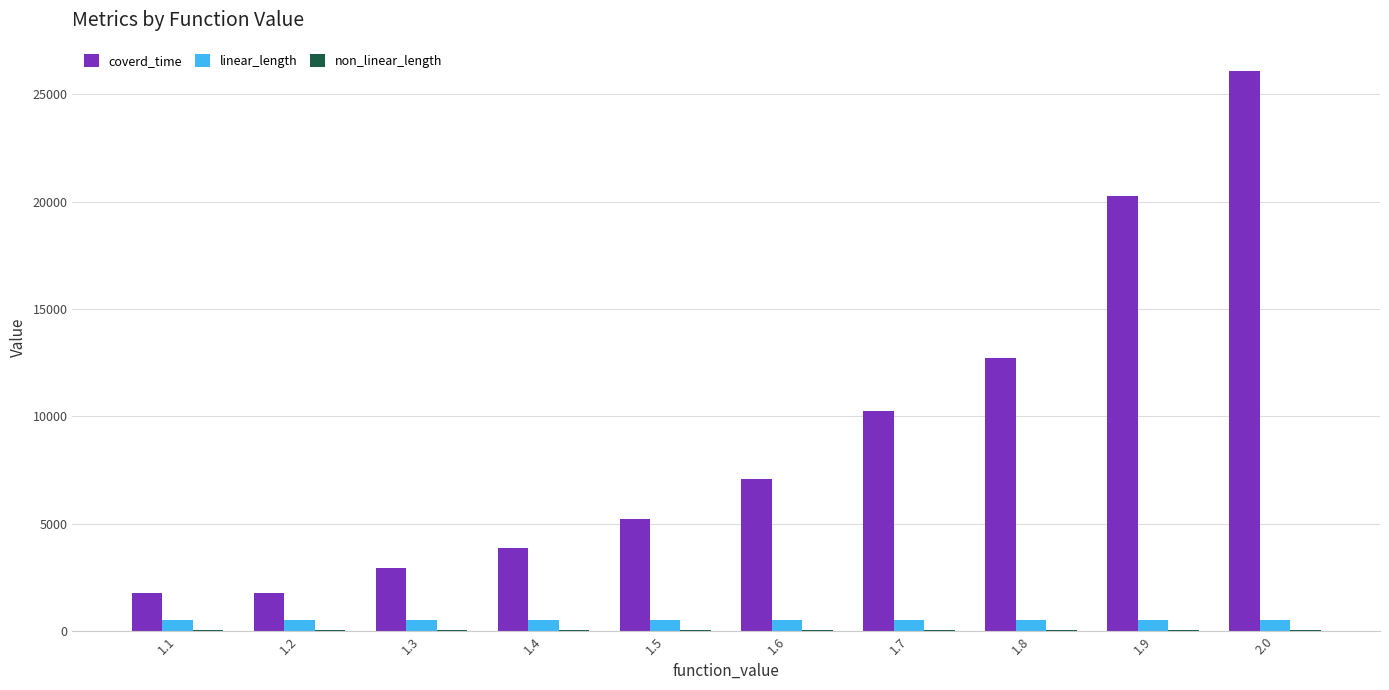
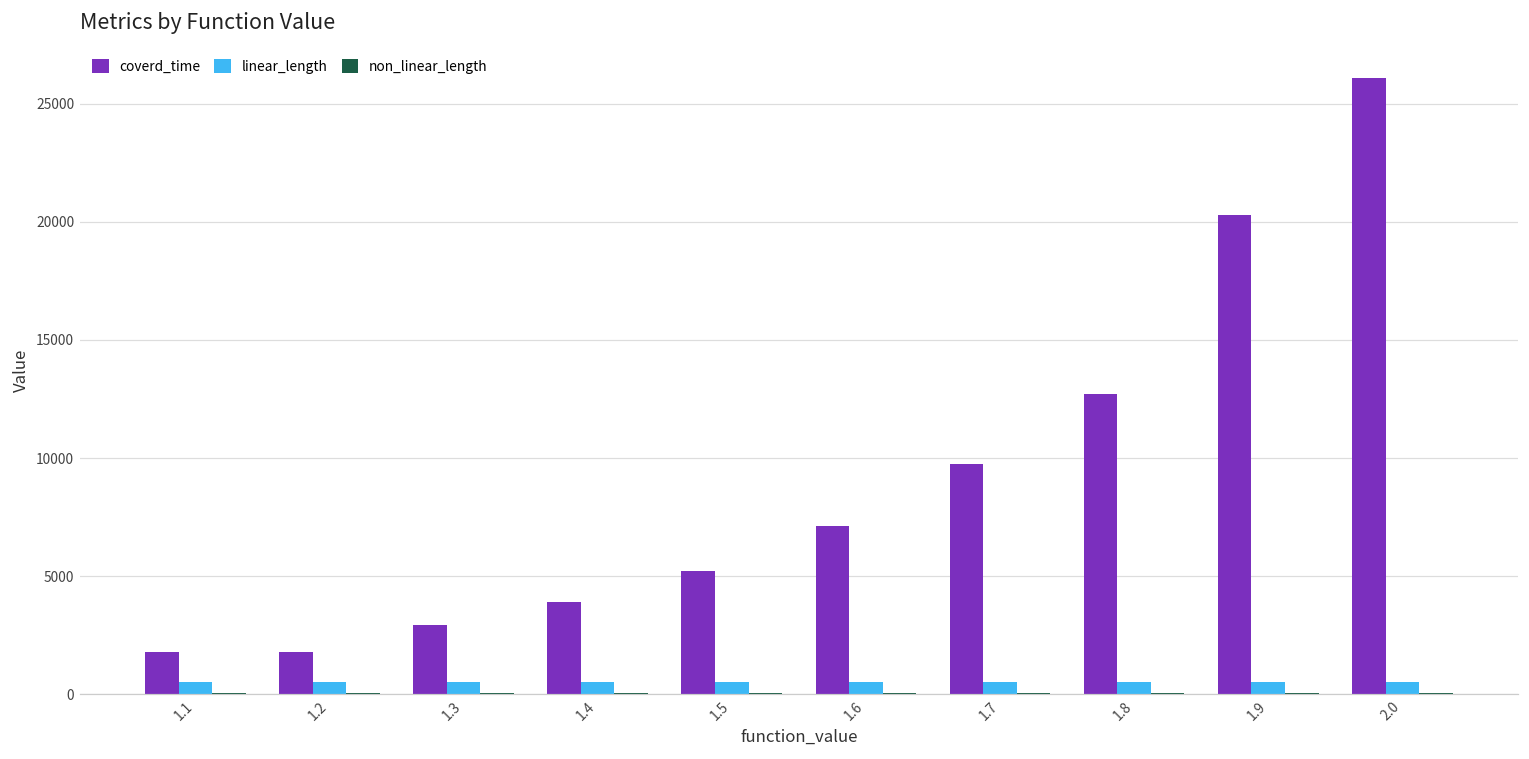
  {
    "coverd_time": {
      "1.1": 1800,
      "1.2": 1800,
      "1.3": 2900,
      "1.4": 3900,
      "1.5": 5200,
      "1.6": 7100,
-     "1.7": 10200,
+     "1.7": 9700,
      "1.8": 12700,
      "1.9": 20300,
      "2.0": 26100
    },
    "linear_length": {
      "1.1": 500,
      "1.2": 500,
      "1.3": 500,
      "1.4": 500,
      "1.5": 500,
      "1.6": 500,
      "1.7": 500,
      "1.8": 500,
      "1.9": 500,
      "2.0": 500
    }
  }
